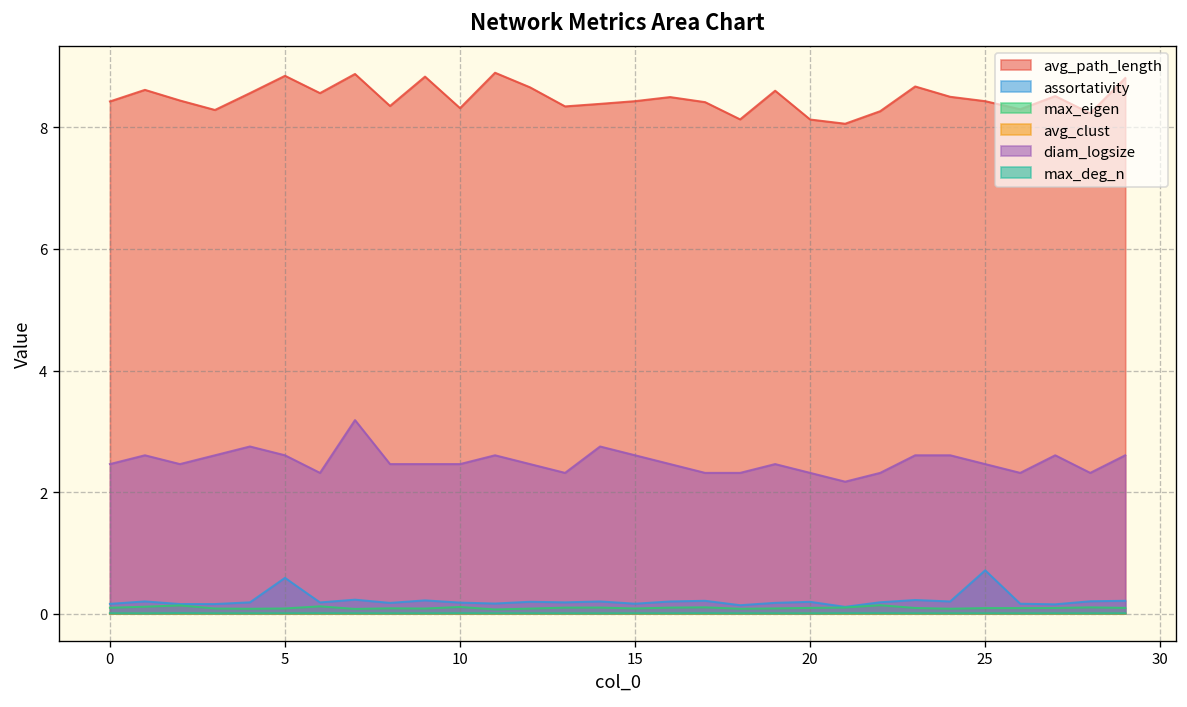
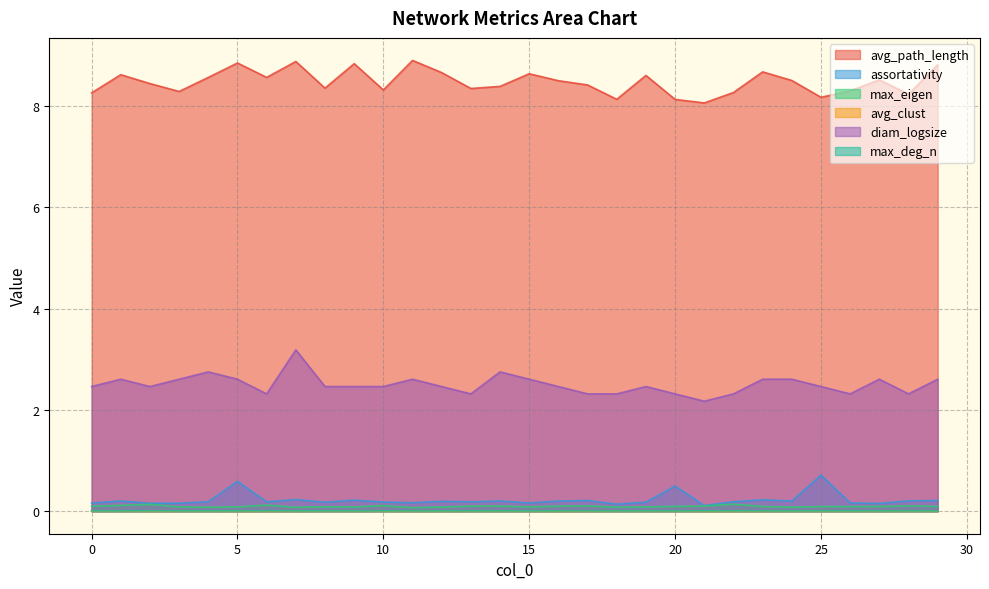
  {
    "avg_path_length": {
-     "0": 8.4,
+     "0": 8.3,
      "5": 8.8,
      "10": 8.3,
-     "15": 8.4,
+     "15": 8.6,
      "20": 8.1,
-     "25": 8.4
+     "25": 8.2
    },
    "assortativity": {
      "0": 0.2,
      "5": 0.6,
      "10": 0.2,
      "15": 0.2,
-     "20": 0.2,
+     "20": 0.5,
      "25": 0.7
    },
    "diam_logsize": {
      "0": 2.5,
      "5": 2.6,
      "10": 2.5,
      "15": 2.6,
      "20": 2.3,
      "25": 2.5
    }
  }
